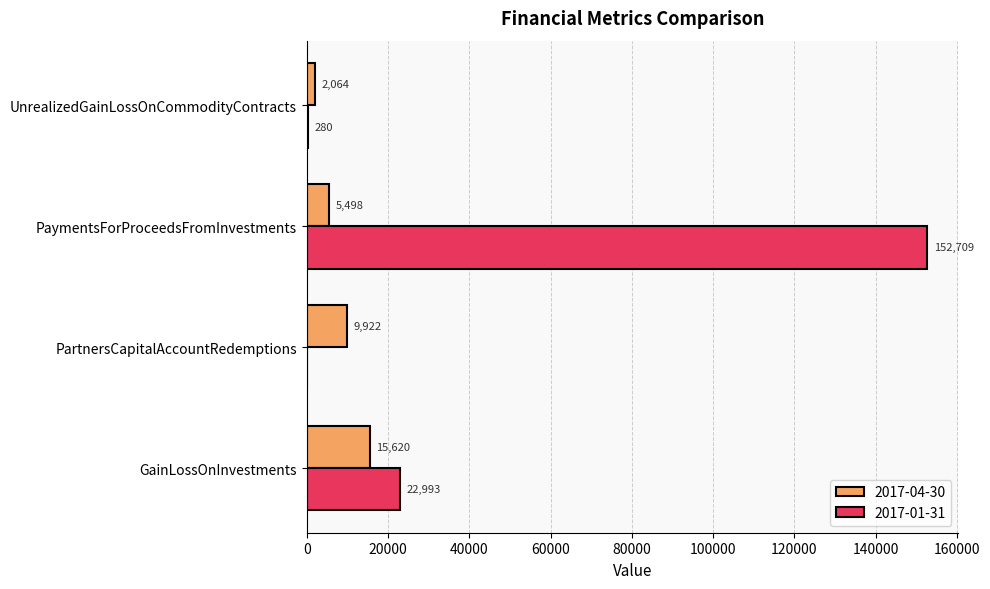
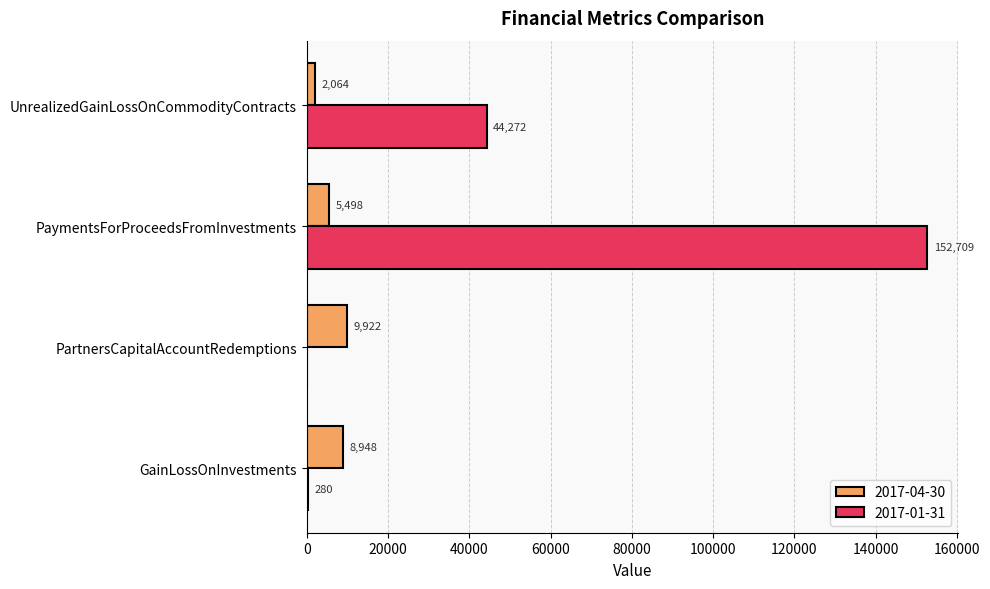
  {
    "2017-04-30": {
      "UnrealizedGainLossOnCommodityContracts": "2,064",
      "PaymentsForProceedsFromInvestments": "5,498",
      "PartnersCapitalAccountRedemptions": "9,922",
-     "GainLossOnInvestments": "15,620"
+     "GainLossOnInvestments": "8,948"
    },
    "2017-01-31": {
-     "UnrealizedGainLossOnCommodityContracts": "280",
+     "UnrealizedGainLossOnCommodityContracts": "44,272",
      "PaymentsForProceedsFromInvestments": "152,709",
-     "GainLossOnInvestments": "22,993"
+     "GainLossOnInvestments": "280"
    }
  }
